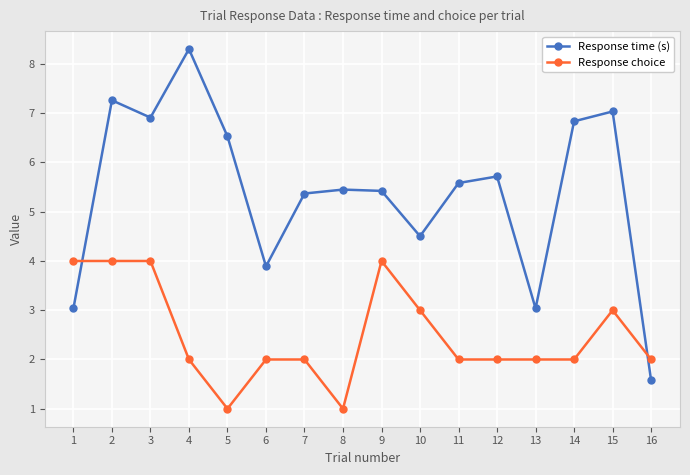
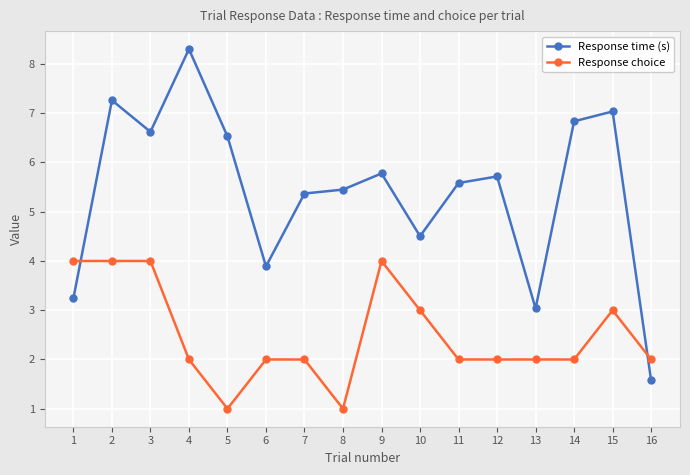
  {
    "Response time (s)": {
-     "1": 3.0,
+     "1": 3.2,
      "2": 7.3,
-     "3": 6.9,
+     "3": 6.6,
      "4": 8.3,
      "5": 6.5,
      "6": 3.9,
      "7": 5.4,
      "8": 5.4,
-     "9": 5.4,
+     "9": 5.8,
      "10": 4.5,
      "11": 5.6,
      "12": 5.7,
      "13": 3.0,
      "14": 6.8,
      "15": 7.0,
      "16": 1.6
    },
    "Response choice": {
      "1": 4.0,
      "2": 4.0,
      "3": 4.0,
      "4": 2.0,
      "5": 1.0,
      "6": 2.0,
      "7": 2.0,
      "8": 1.0,
      "9": 4.0,
      "10": 3.0,
      "11": 2.0,
      "12": 2.0,
      "13": 2.0,
      "14": 2.0,
      "15": 3.0,
      "16": 2.0
    }
  }
